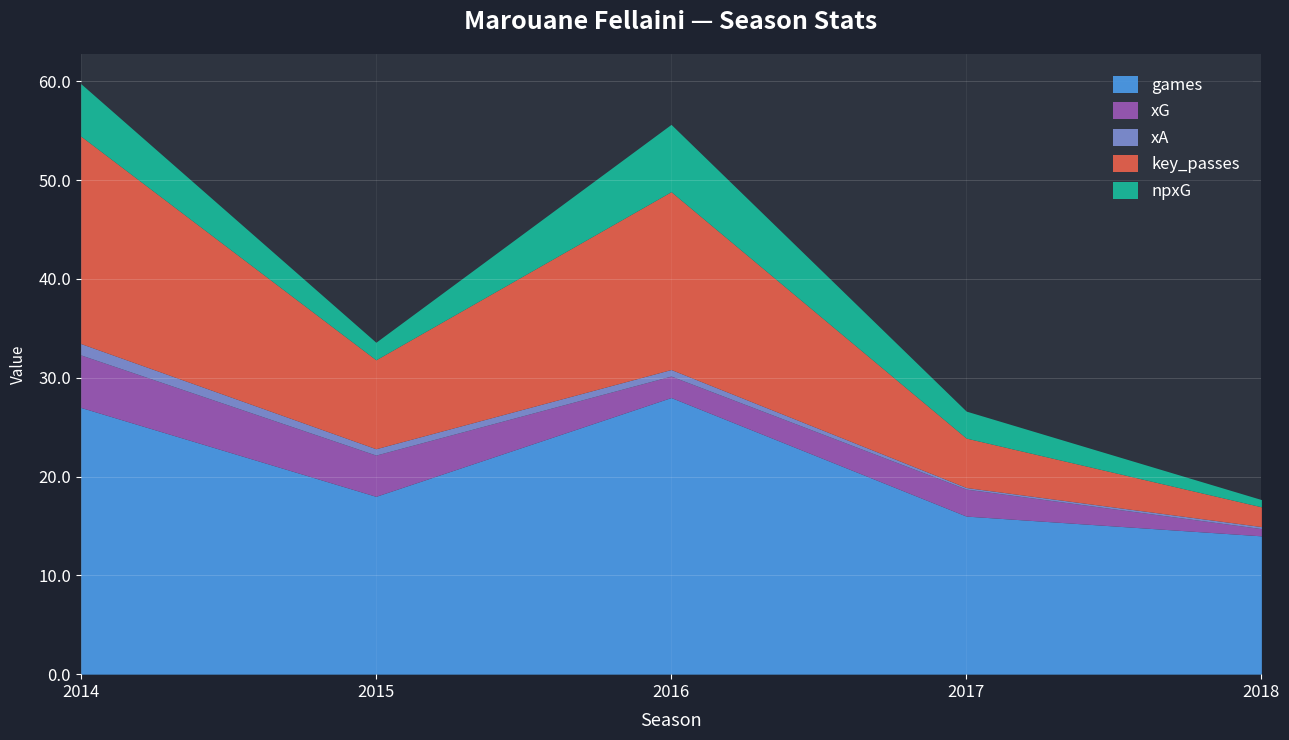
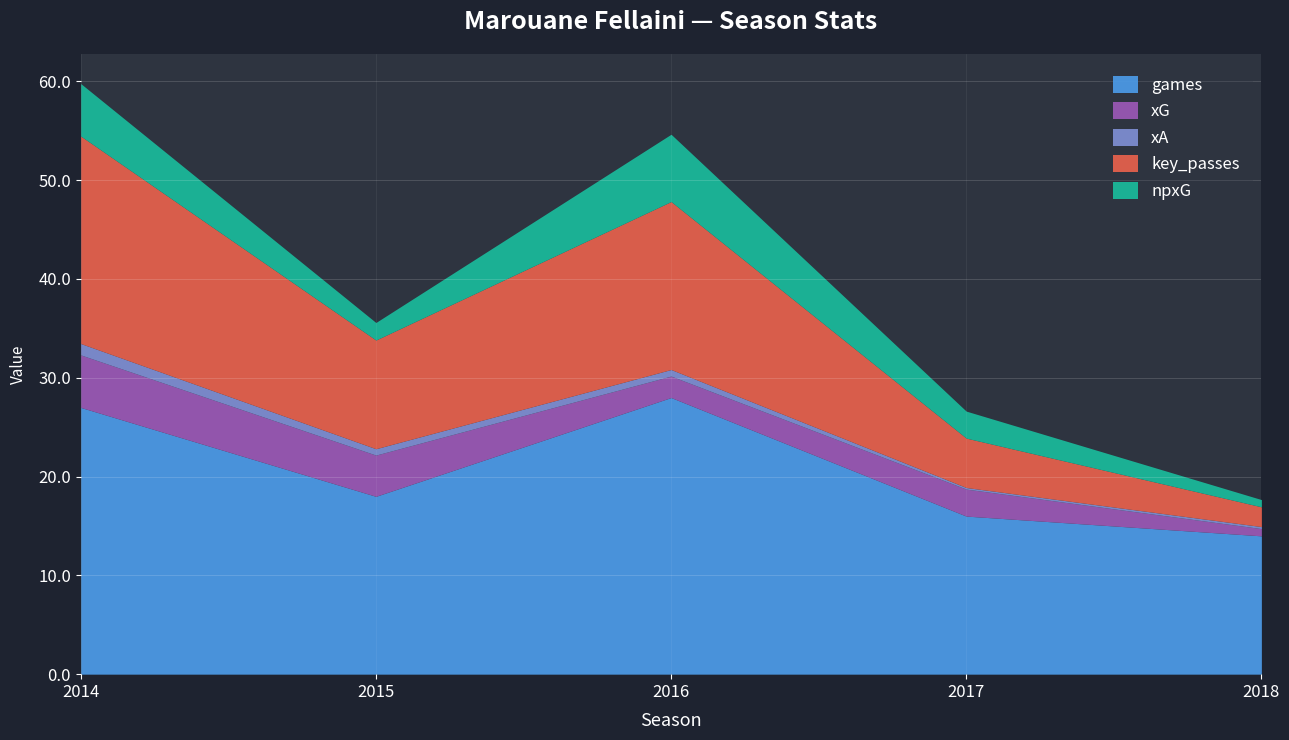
  {
    "xG": {
      "2014": 5,
      "2015": 4,
      "2016": 2
    },
    "key_passes": {
      "2014": 21,
-     "2015": 9,
-     "2016": 18,
+     "2015": 11,
+     "2016": 17,
      "2017": 5,
      "2018": 2
    },
    "npxG": {
      "2014": 5,
      "2015": 2,
      "2016": 7,
      "2017": 3,
      "2018": 1
    }
  }
